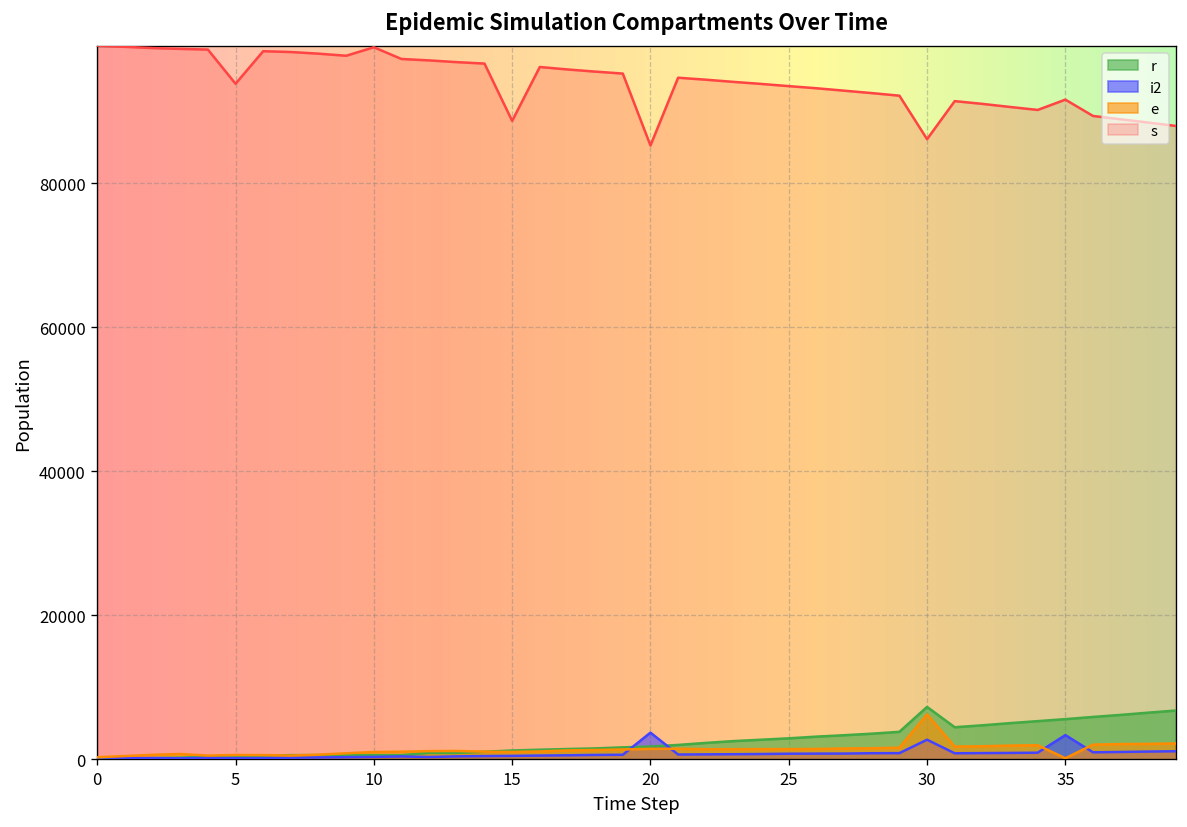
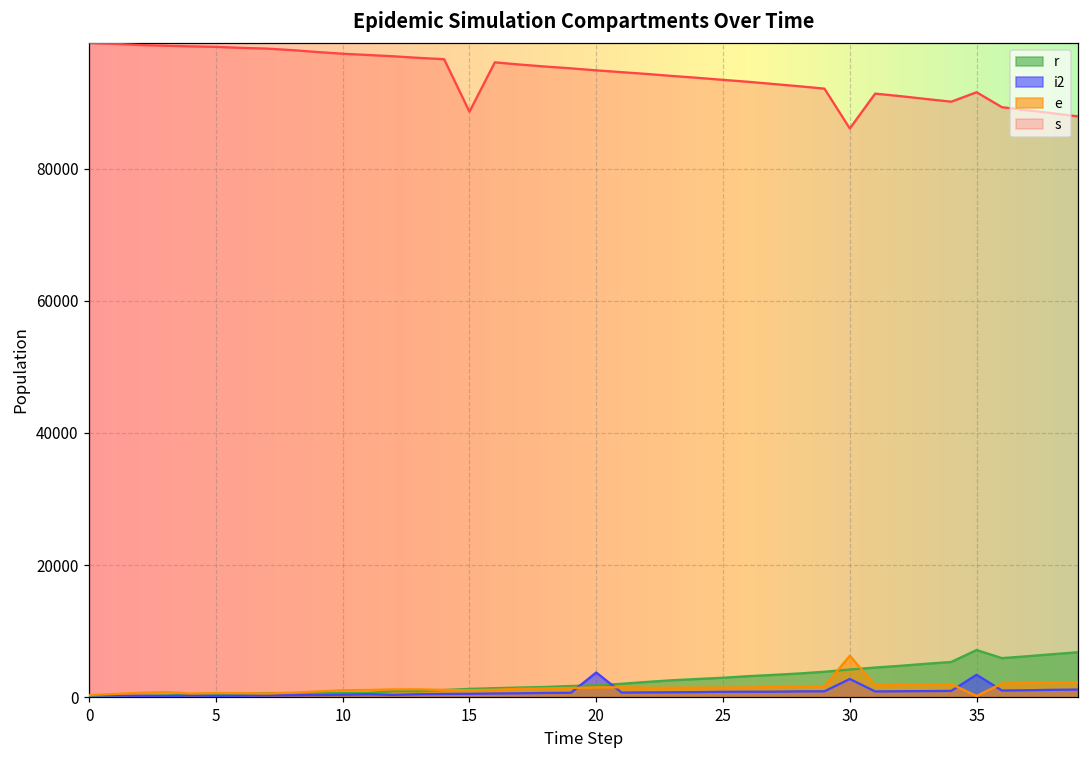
  {
    "r": {
      "25": 3000,
-     "30": 7000,
-     "35": 6000
+     "30": 4000,
+     "35": 7000
    },
    "i2": {
      "15": 0,
      "20": 4000,
      "25": 1000,
      "30": 3000,
      "35": 3000
    },
    "e": {
      "10": 1000,
      "25": 1000,
      "30": 6000,
      "35": 0
    },
    "s": {
      "0": 99000,
-     "5": 94000,
-     "10": 99000,
+     "5": 98000,
+     "10": 97000,
      "15": 89000,
-     "20": 85000,
+     "20": 95000,
      "25": 93000,
      "30": 86000,
      "35": 92000
    }
  }
